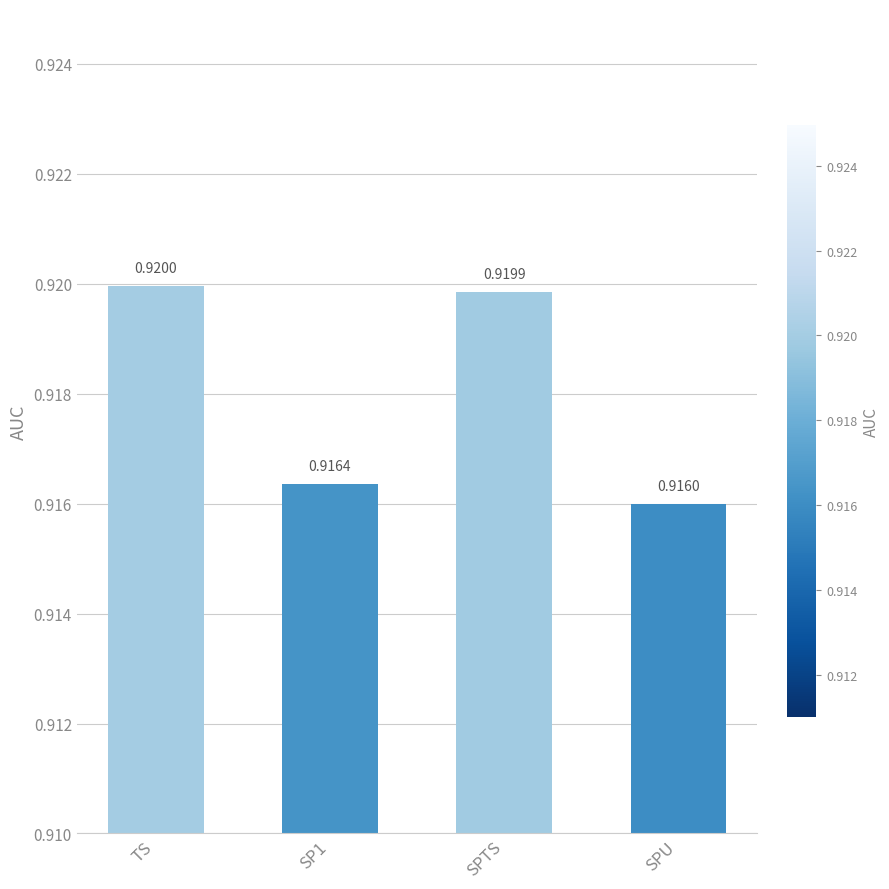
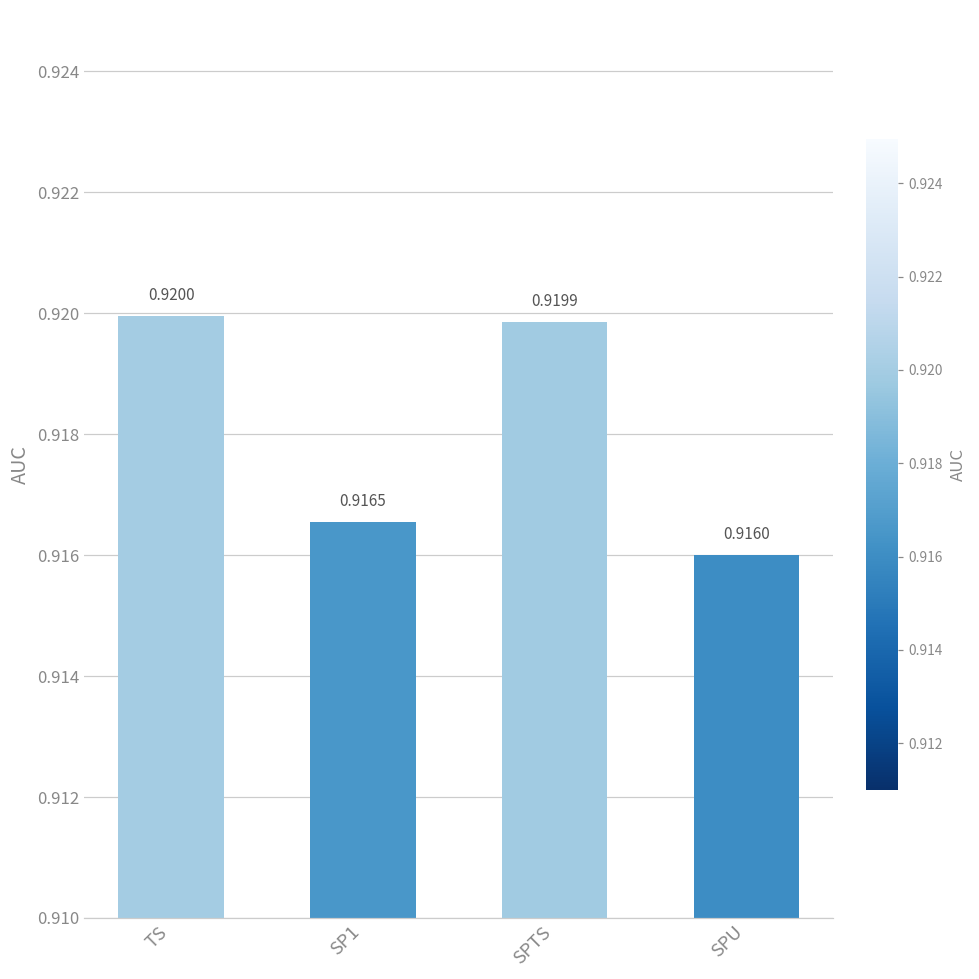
  {
    "TS": 0.9200,
-   "SP1": 0.9164,
+   "SP1": 0.9165,
    "SPTS": 0.9199,
    "SPU": 0.9160
  }
